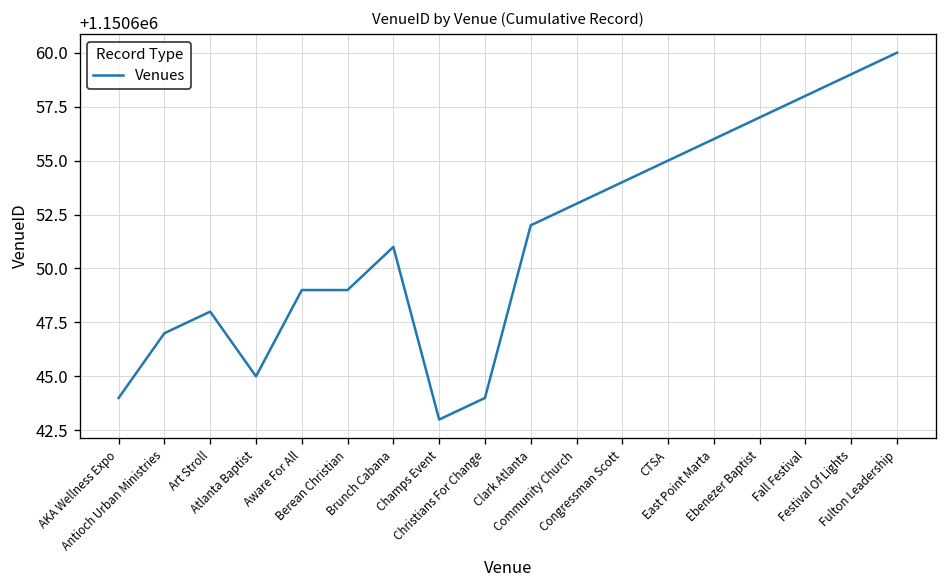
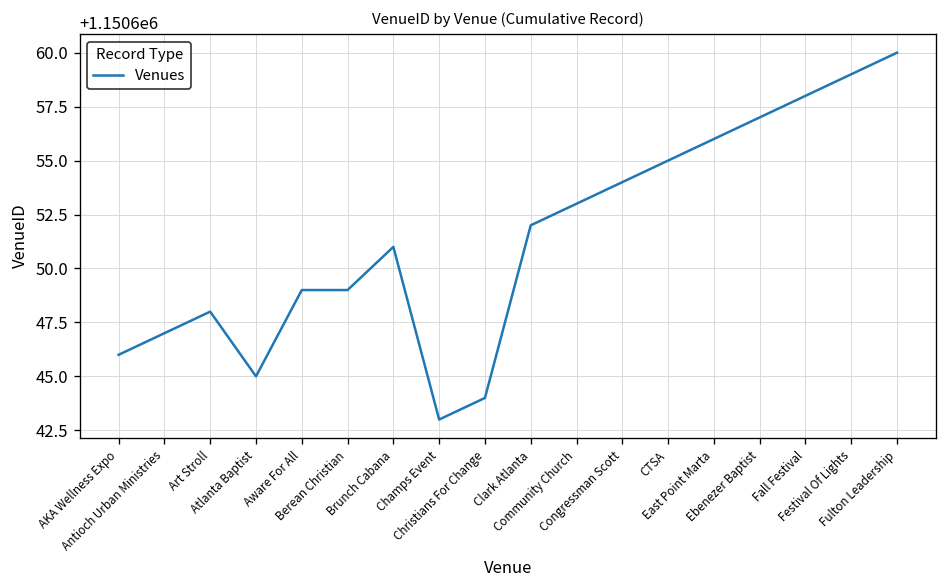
  {
-   "AKA Wellness Expo": 1150644,
+   "AKA Wellness Expo": 1150646,
    "Antioch Urban Ministries": 1150647,
    "Art Stroll": 1150648,
    "Atlanta Baptist": 1150645,
    "Aware For All": 1150649,
    "Berean Christian": 1150649,
    "Brunch Cabana": 1150651,
    "Champs Event": 1150643,
    "Christians For Change": 1150644,
    "Clark Atlanta": 1150652,
    "Community Church": 1150653,
    "Congressman Scott": 1150654,
    "CTSA": 1150655,
    "East Point Marta": 1150656,
    "Ebenezer Baptist": 1150657,
    "Fall Festival": 1150658,
    "Festival Of Lights": 1150659,
    "Fulton Leadership": 1150660
  }
